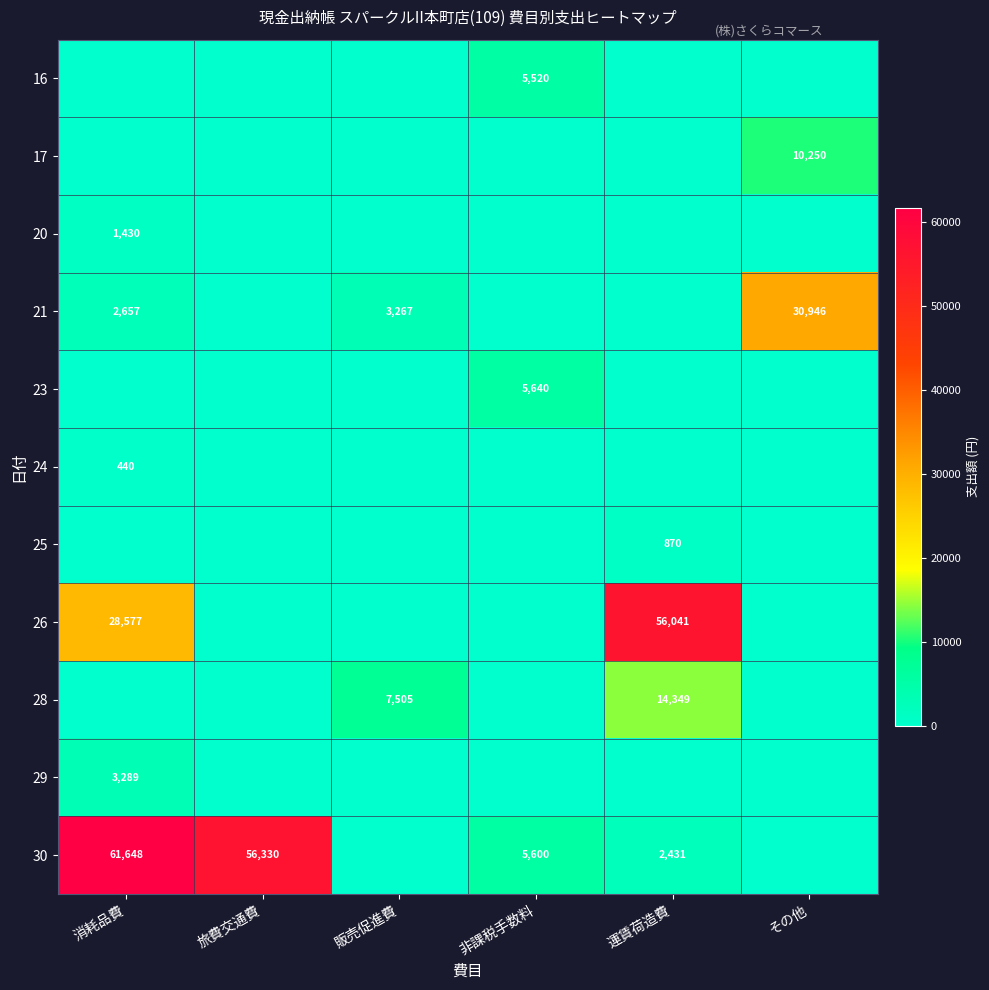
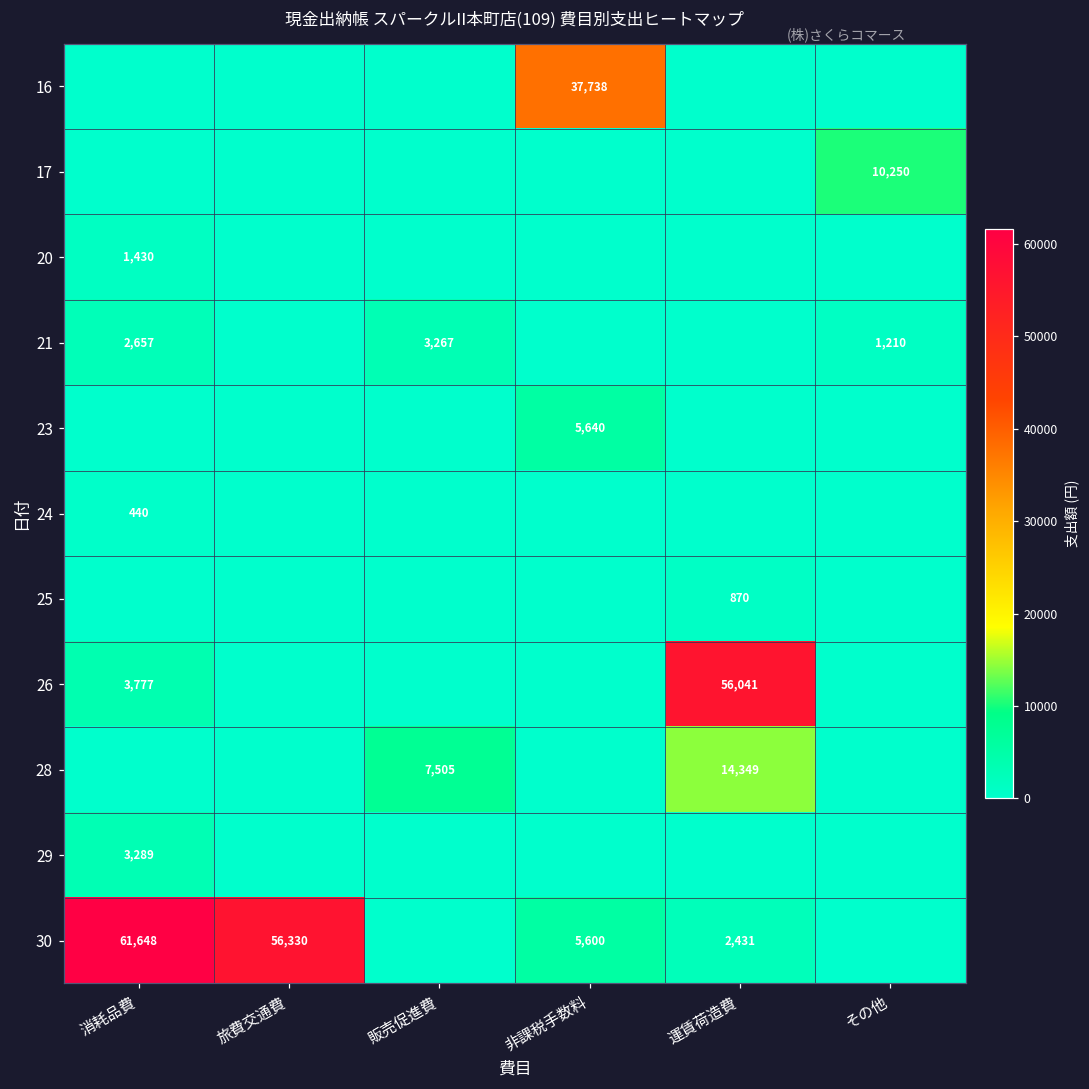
  {
    "16": {
-     "非課税手数料": "5,520"
+     "非課税手数料": "37,738"
    },
    "17": {
      "その他": "10,250"
    },
    "20": {
      "消耗品費": "1,430"
    },
    "21": {
      "消耗品費": "2,657",
      "販売促進費": "3,267",
-     "その他": "30,946"
+     "その他": "1,210"
    },
    "23": {
      "非課税手数料": "5,640"
    },
    "24": {
      "消耗品費": "440"
    },
    "25": {
      "運賃荷造費": "870"
    },
    "26": {
-     "消耗品費": "28,577",
+     "消耗品費": "3,777",
      "運賃荷造費": "56,041"
    },
    "28": {
      "販売促進費": "7,505",
      "運賃荷造費": "14,349"
    },
    "29": {
      "消耗品費": "3,289"
    },
    "30": {
      "消耗品費": "61,648",
      "旅費交通費": "56,330",
      "非課税手数料": "5,600",
      "運賃荷造費": "2,431"
    }
  }
